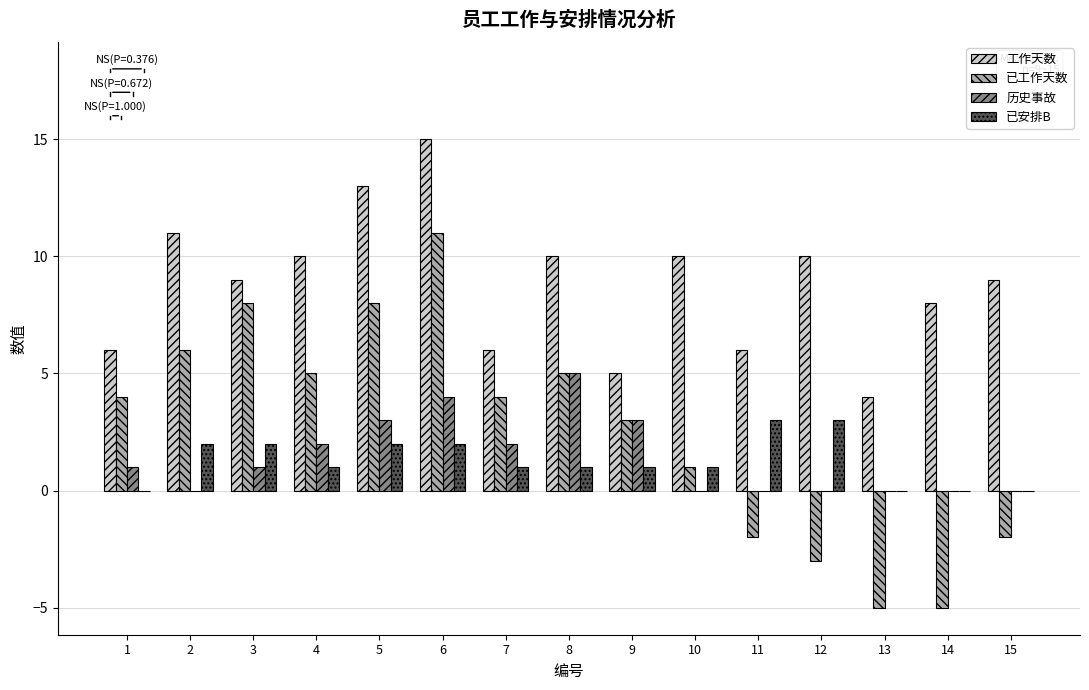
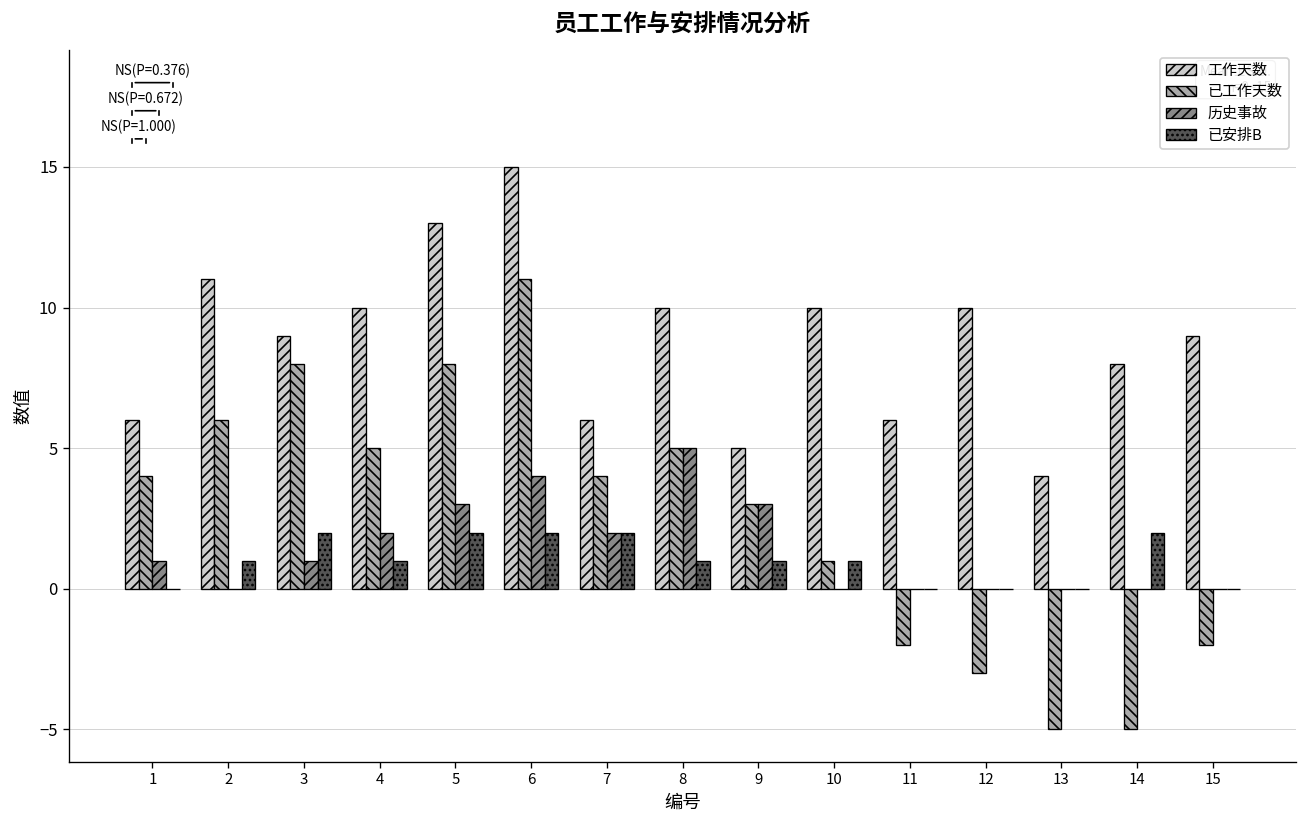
  {
    "已安排B": {
      "1": 0,
-     "2": 2,
+     "2": 1,
      "3": 2,
      "4": 1,
      "5": 2,
      "6": 2,
-     "7": 1,
+     "7": 2,
      "8": 1,
      "9": 1,
      "10": 1,
-     "11": 3,
-     "12": 3,
+     "11": 0,
+     "12": 0,
      "13": 0,
-     "14": 0,
+     "14": 2,
      "15": 0
    }
  }
